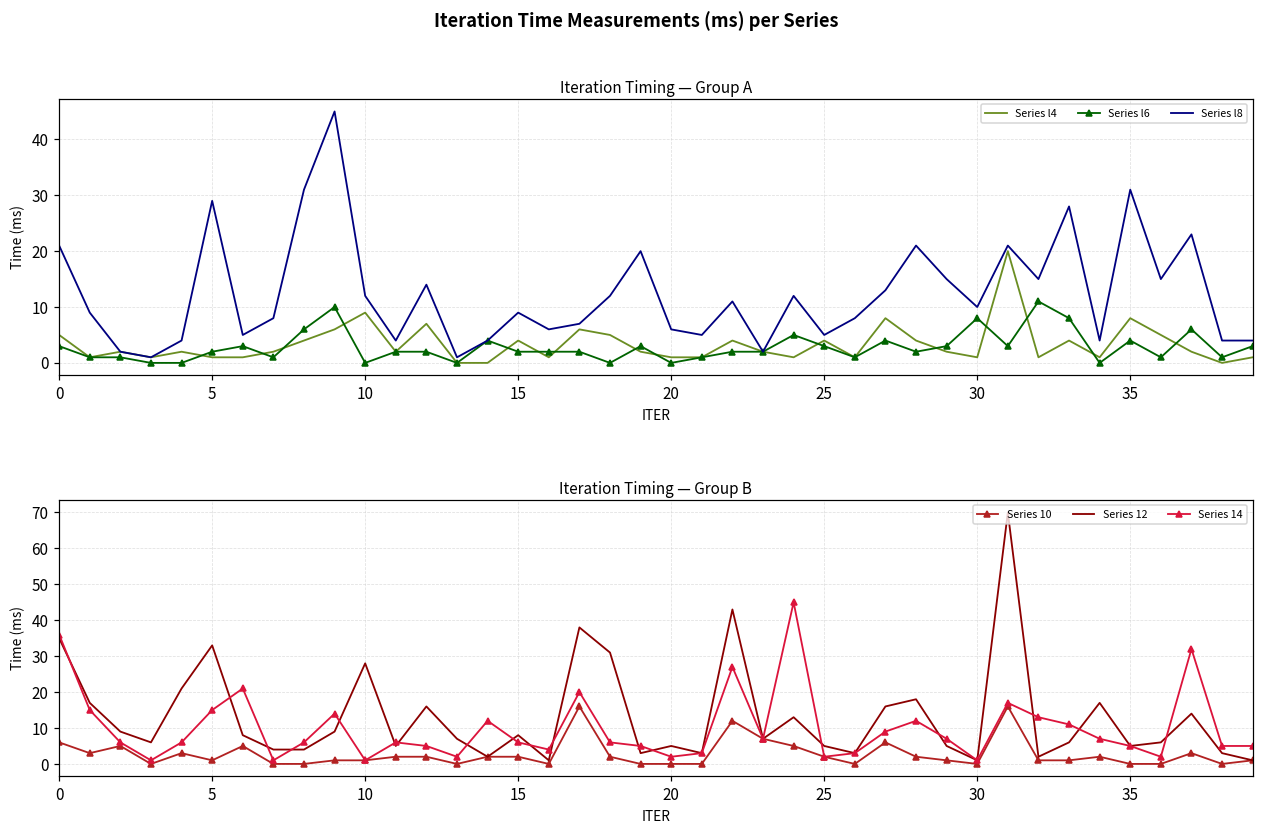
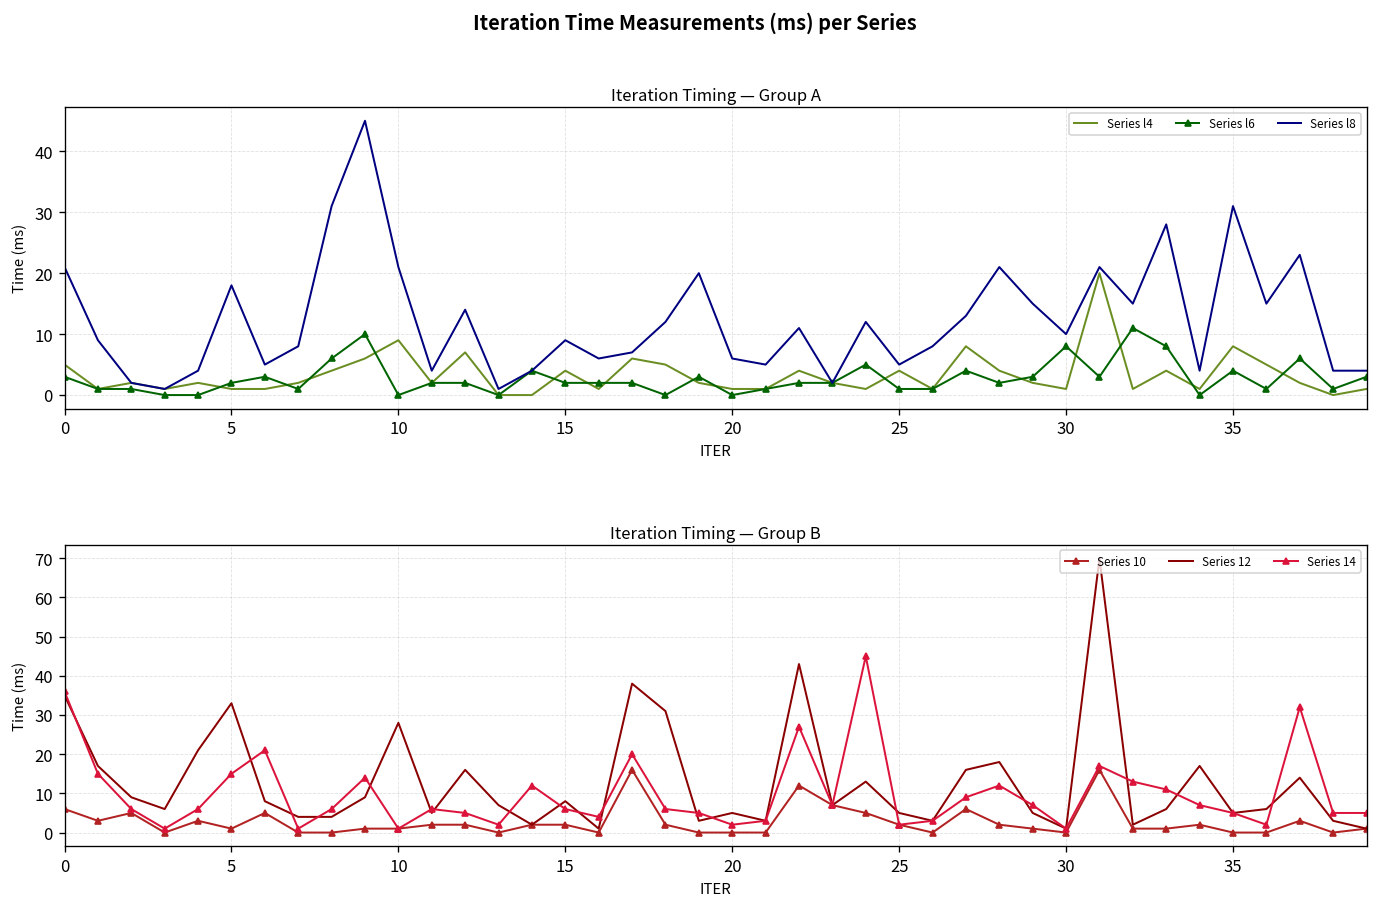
  {
    "Iteration Timing — Group A": {
      "Series l4": {
        "0": 5,
        "5": 1,
        "10": 9,
        "15": 4,
        "20": 1,
        "25": 4,
        "30": 1,
        "35": 8
      },
      "Series l6": {
        "0": 3,
        "5": 2,
        "10": 0,
        "15": 2,
        "20": 0,
-       "25": 3,
+       "25": 1,
        "30": 8,
        "35": 4
      },
      "Series l8": {
        "0": 21,
-       "5": 29,
-       "10": 12,
+       "5": 18,
+       "10": 21,
        "15": 9,
        "20": 6,
        "25": 5,
        "30": 10,
        "35": 31
      }
    },
    "Iteration Timing — Group B": {
      "Series 12": {
        "0": 35,
        "5": 33,
        "10": 28,
        "15": 8,
        "20": 5,
        "25": 5
      }
    }
  }
